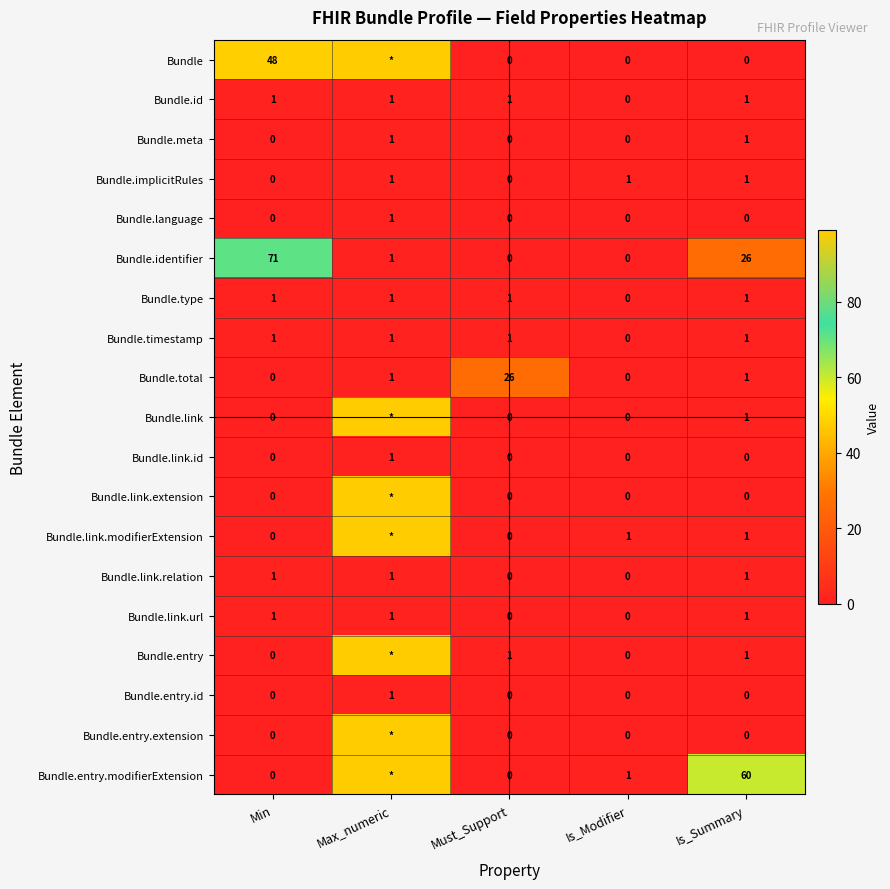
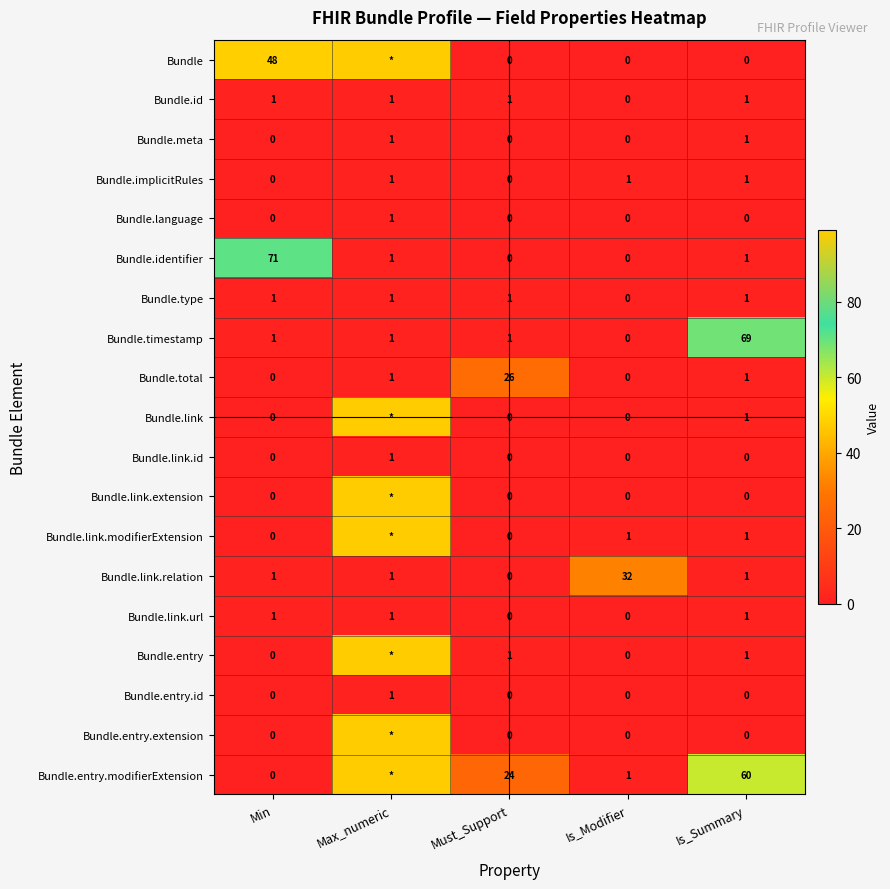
  {
    "Bundle": {
      "Min": 48,
      "Must_Support": 0,
      "Is_Modifier": 0,
      "Is_Summary": 0
    },
    "Bundle.id": {
      "Min": 1,
      "Max_numeric": 1,
      "Must_Support": 1,
      "Is_Modifier": 0,
      "Is_Summary": 1
    },
    "Bundle.meta": {
      "Min": 0,
      "Max_numeric": 1,
      "Must_Support": 0,
      "Is_Modifier": 0,
      "Is_Summary": 1
    },
    "Bundle.implicitRules": {
      "Min": 0,
      "Max_numeric": 1,
      "Must_Support": 0,
      "Is_Modifier": 1,
      "Is_Summary": 1
    },
    "Bundle.language": {
      "Min": 0,
      "Max_numeric": 1,
      "Must_Support": 0,
      "Is_Modifier": 0,
      "Is_Summary": 0
    },
    "Bundle.identifier": {
      "Min": 71,
      "Max_numeric": 1,
      "Must_Support": 0,
      "Is_Modifier": 0,
-     "Is_Summary": 26
+     "Is_Summary": 1
    },
    "Bundle.type": {
      "Min": 1,
      "Max_numeric": 1,
      "Must_Support": 1,
      "Is_Modifier": 0,
      "Is_Summary": 1
    },
    "Bundle.timestamp": {
      "Min": 1,
      "Max_numeric": 1,
      "Must_Support": 1,
      "Is_Modifier": 0,
-     "Is_Summary": 1
+     "Is_Summary": 69
    },
    "Bundle.total": {
      "Min": 0,
      "Max_numeric": 1,
      "Must_Support": 26,
      "Is_Modifier": 0,
      "Is_Summary": 1
    },
    "Bundle.link": {
      "Min": 0,
      "Must_Support": 0,
      "Is_Modifier": 0,
      "Is_Summary": 1
    },
    "Bundle.link.id": {
      "Min": 0,
      "Max_numeric": 1,
      "Must_Support": 0,
      "Is_Modifier": 0,
      "Is_Summary": 0
    },
    "Bundle.link.extension": {
      "Min": 0,
      "Must_Support": 0,
      "Is_Modifier": 0,
      "Is_Summary": 0
    },
    "Bundle.link.modifierExtension": {
      "Min": 0,
      "Must_Support": 0,
      "Is_Modifier": 1,
      "Is_Summary": 1
    },
    "Bundle.link.relation": {
      "Min": 1,
      "Max_numeric": 1,
      "Must_Support": 0,
-     "Is_Modifier": 0,
+     "Is_Modifier": 32,
      "Is_Summary": 1
    },
    "Bundle.link.url": {
      "Min": 1,
      "Max_numeric": 1,
      "Must_Support": 0,
      "Is_Modifier": 0,
      "Is_Summary": 1
    },
    "Bundle.entry": {
      "Min": 0,
      "Must_Support": 1,
      "Is_Modifier": 0,
      "Is_Summary": 1
    },
    "Bundle.entry.id": {
      "Min": 0,
      "Max_numeric": 1,
      "Must_Support": 0,
      "Is_Modifier": 0,
      "Is_Summary": 0
    },
    "Bundle.entry.extension": {
      "Min": 0,
      "Must_Support": 0,
      "Is_Modifier": 0,
      "Is_Summary": 0
    },
    "Bundle.entry.modifierExtension": {
      "Min": 0,
-     "Must_Support": 0,
+     "Must_Support": 24,
      "Is_Modifier": 1,
      "Is_Summary": 60
    }
  }
